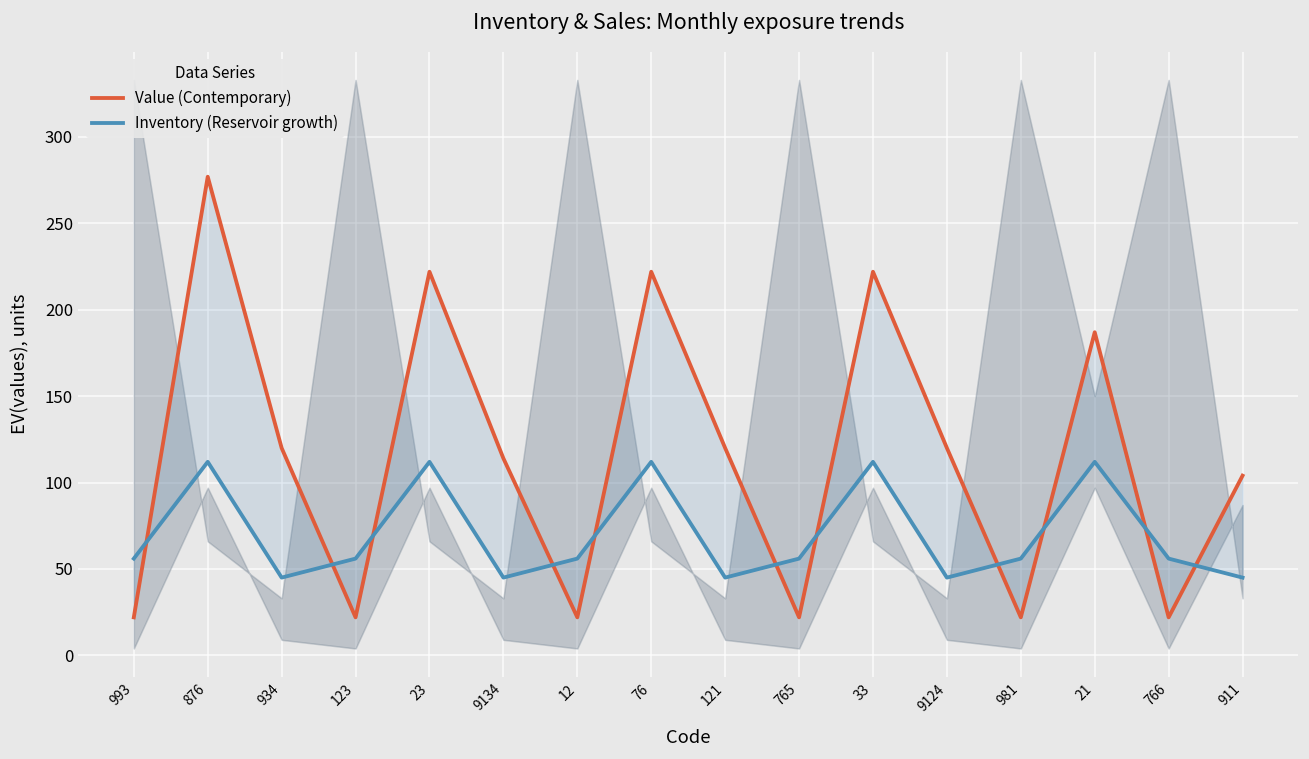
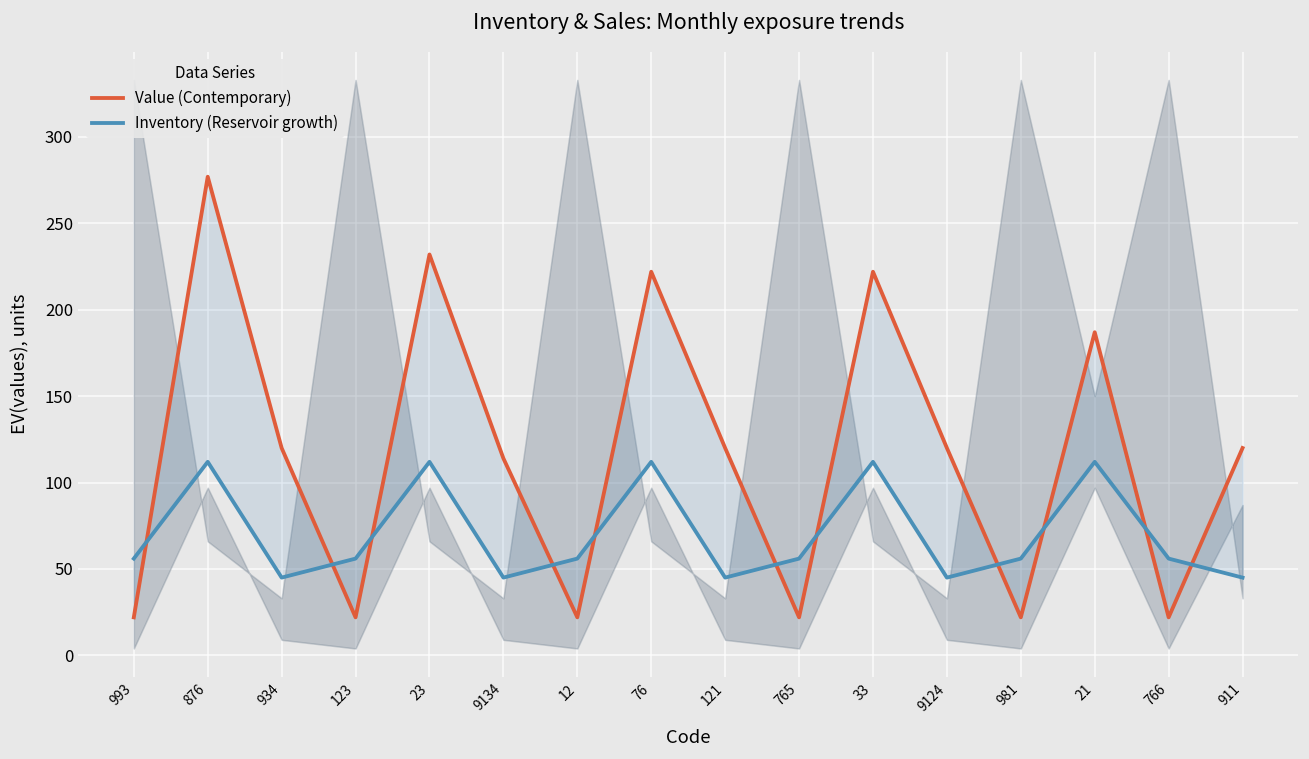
  {
    "Value (Contemporary)": {
      "993": 22,
      "123": 22,
-     "23": 222,
+     "23": 232,
      "12": 22,
      "765": 22,
      "981": 22,
      "766": 22,
-     "911": 104
+     "911": 120
    }
  }
